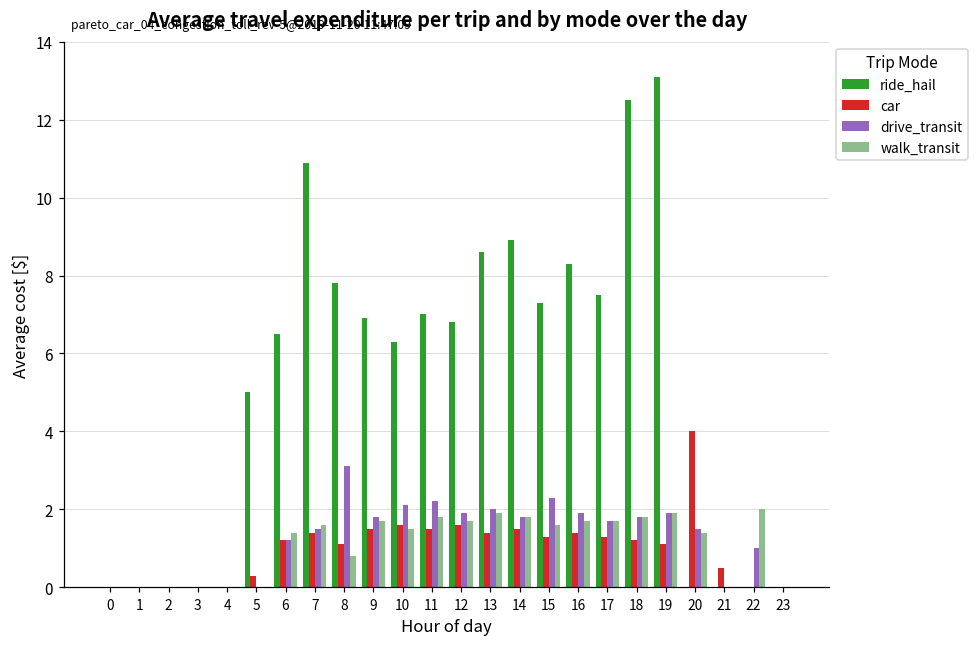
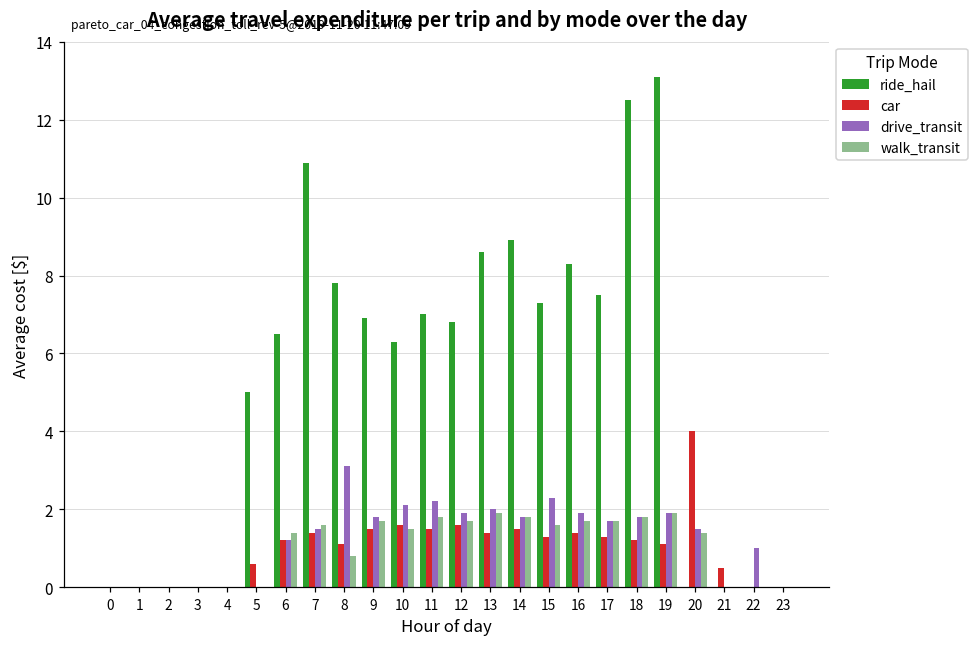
  {
    "ride_hail": {
      "0": 0.0,
      "1": 0.0,
      "2": 0.0,
      "3": 0.0,
      "4": 0.0,
      "5": 5.0,
      "6": 6.5,
      "7": 10.9,
      "8": 7.8,
      "9": 6.9,
      "10": 6.3,
      "11": 7.0,
      "12": 6.8,
      "13": 8.6,
      "14": 8.9,
      "15": 7.3,
      "16": 8.3,
      "17": 7.5,
      "18": 12.5,
      "19": 13.1,
      "20": 0.0,
      "21": 0.0,
      "22": 0.0,
      "23": 0.0
    },
    "car": {
      "0": 0.0,
      "1": 0.0,
      "2": 0.0,
      "3": 0.0,
      "4": 0.0,
-     "5": 0.3,
+     "5": 0.6,
      "6": 1.2,
      "7": 1.4,
      "8": 1.1,
      "9": 1.5,
      "10": 1.6,
      "11": 1.5,
      "12": 1.6,
      "13": 1.4,
      "14": 1.5,
      "15": 1.3,
      "16": 1.4,
      "17": 1.3,
      "18": 1.2,
      "19": 1.1,
      "20": 4.0,
      "21": 0.5,
      "22": 0.0,
      "23": 0.0
    },
    "drive_transit": {
      "0": 0.0,
      "1": 0.0,
      "2": 0.0,
      "3": 0.0,
      "4": 0.0,
      "5": 0.0,
      "6": 1.2,
      "7": 1.5,
      "8": 3.1,
      "9": 1.8,
      "10": 2.1,
      "11": 2.2,
      "12": 1.9,
      "13": 2.0,
      "14": 1.8,
      "15": 2.3,
      "16": 1.9,
      "17": 1.7,
      "18": 1.8,
      "19": 1.9,
      "20": 1.5,
      "21": 0.0,
      "22": 1.0,
      "23": 0.0
    },
    "walk_transit": {
      "0": 0,
      "1": 0,
      "2": 0,
      "3": 0,
      "4": 0,
      "5": 0,
      "6": 1.4,
      "7": 1.6,
      "8": 0.8,
      "9": 1.7,
      "10": 1.5,
      "11": 1.8,
      "12": 1.7,
      "13": 1.9,
      "14": 1.8,
      "15": 1.6,
      "16": 1.7,
      "17": 1.7,
      "18": 1.8,
      "19": 1.9,
      "20": 1.4,
      "21": 0,
-     "22": 2,
+     "22": 0,
      "23": 0
    }
  }
